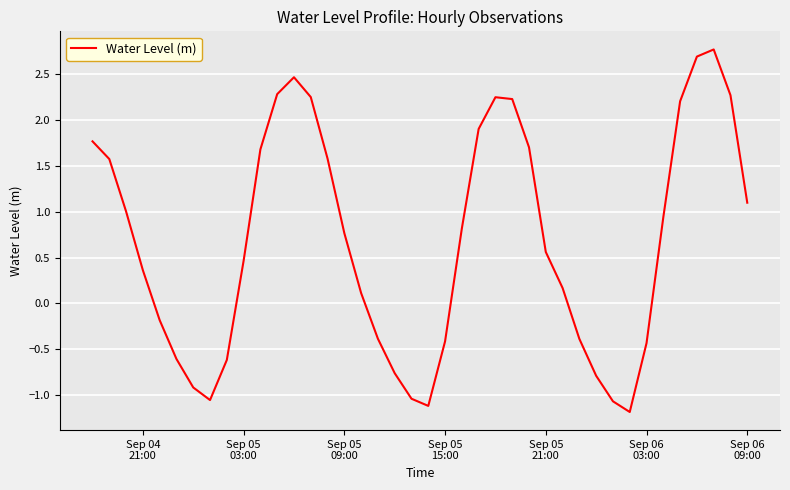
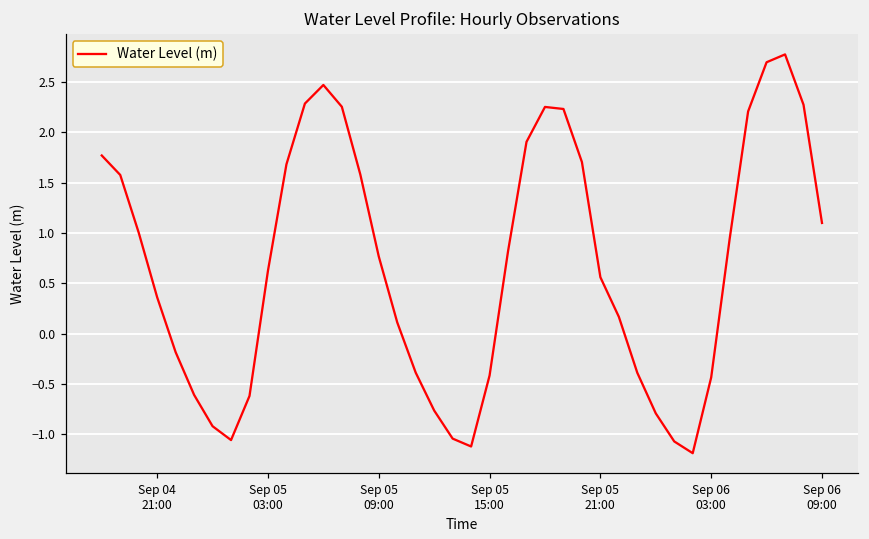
  {
    "Sep 04 21:00": 0.4,
-   "Sep 05 03:00": 0.5,
+   "Sep 05 03:00": 0.6,
    "Sep 05 09:00": 0.8,
    "Sep 05 15:00": -0.4,
    "Sep 05 21:00": 0.6,
    "Sep 06 03:00": -0.4,
    "Sep 06 09:00": 1.1
  }
